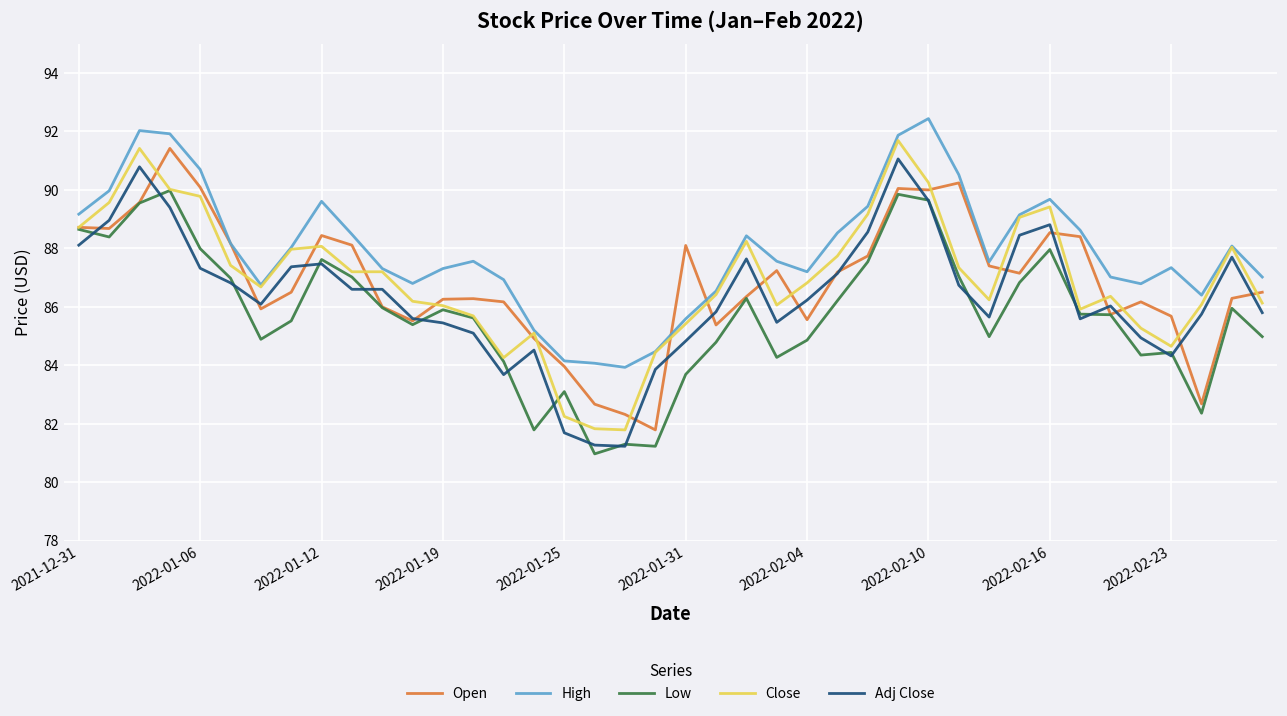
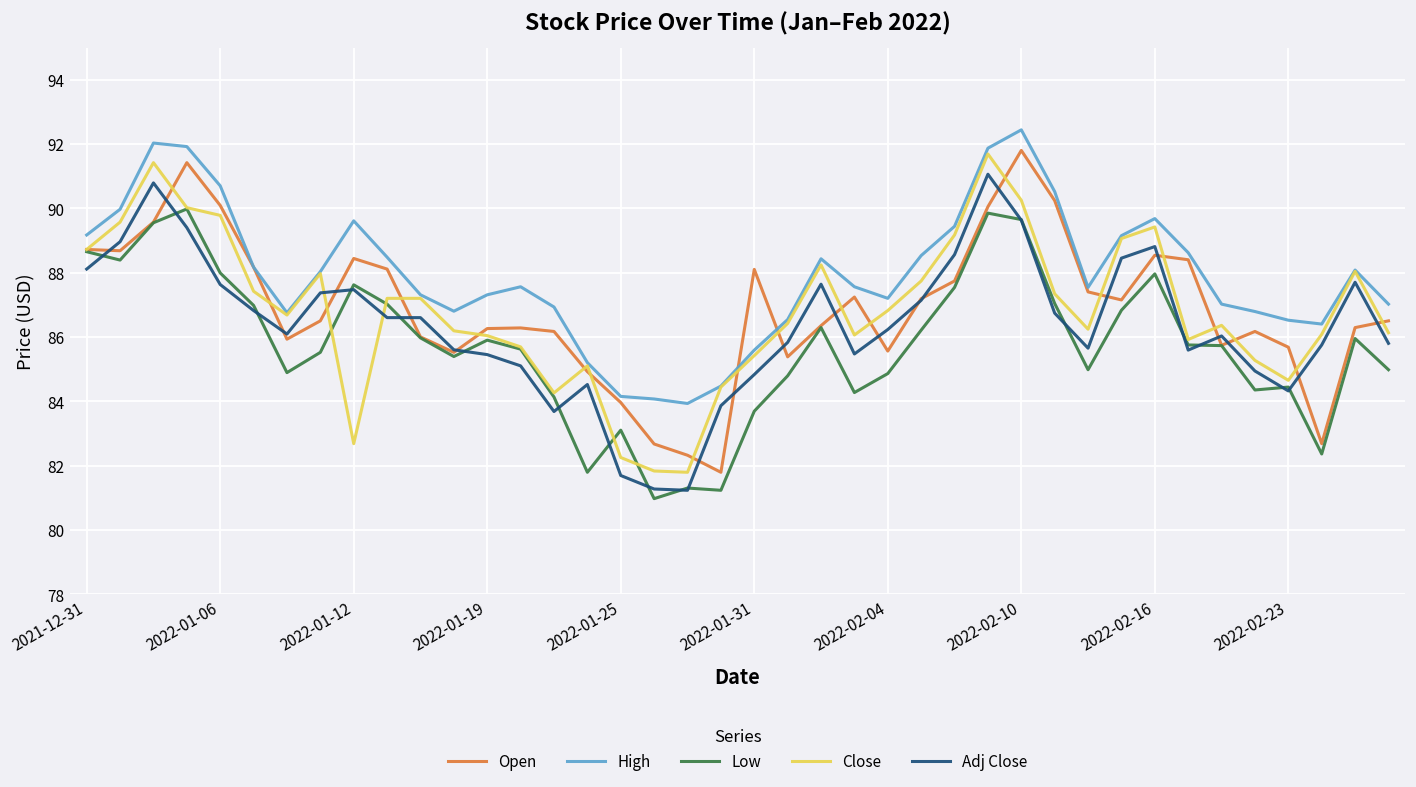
  {
    "Open": {
      "2022-01-06": 90.1,
      "2022-01-12": 88.4,
      "2022-01-19": 86.3,
      "2022-01-25": 84.0,
      "2022-01-31": 88.1,
      "2022-02-04": 85.6,
-     "2022-02-10": 90.0,
+     "2022-02-10": 91.8,
      "2022-02-16": 88.5,
      "2022-02-23": 85.7
    },
    "High": {
      "2021-12-31": 89.2,
      "2022-01-06": 90.7,
      "2022-01-12": 89.6,
      "2022-01-19": 87.3,
      "2022-01-25": 84.2,
      "2022-01-31": 85.6,
      "2022-02-04": 87.2,
      "2022-02-10": 92.4,
      "2022-02-16": 89.7,
-     "2022-02-23": 87.3
+     "2022-02-23": 86.5
    },
    "Low": {
      "2022-01-06": 88.0,
      "2022-01-12": 87.6,
      "2022-01-19": 85.9,
      "2022-01-25": 83.1,
      "2022-01-31": 83.7,
      "2022-02-04": 84.9,
      "2022-02-16": 88.0,
      "2022-02-23": 84.4
    },
    "Close": {
      "2022-01-06": 89.8,
-     "2022-01-12": 88.1,
+     "2022-01-12": 82.7,
      "2022-01-19": 86.0,
      "2022-01-25": 82.3,
      "2022-01-31": 85.4,
      "2022-02-04": 86.8,
      "2022-02-10": 90.3,
      "2022-02-16": 89.4,
      "2022-02-23": 84.7
    },
    "Adj Close": {
      "2021-12-31": 88.1,
-     "2022-01-06": 87.3,
+     "2022-01-06": 87.6,
      "2022-01-12": 87.5,
      "2022-01-19": 85.5,
      "2022-01-25": 81.7,
      "2022-01-31": 84.8,
      "2022-02-04": 86.2,
      "2022-02-16": 88.8,
      "2022-02-23": 84.3
    }
  }
